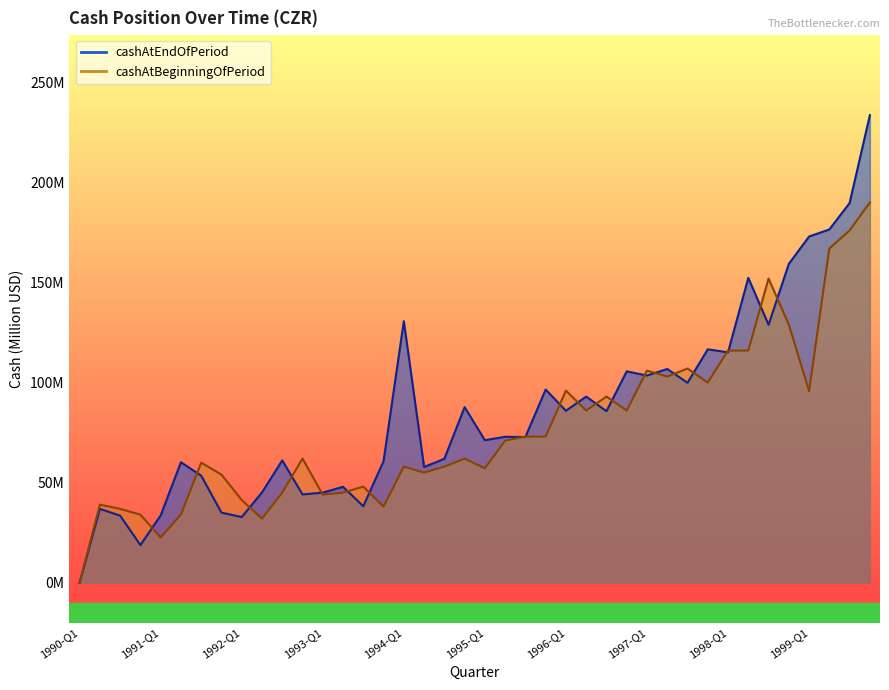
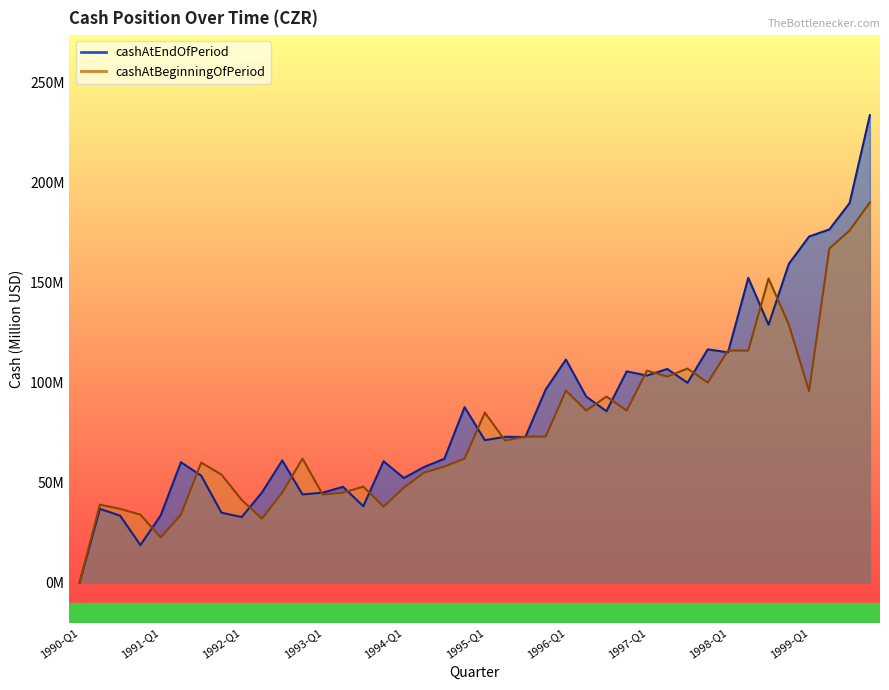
  {
    "cashAtEndOfPeriod": {
      "1991-Q1": 34000000,
      "1992-Q1": 33000000,
-     "1994-Q1": 131000000,
+     "1994-Q1": 52000000,
      "1995-Q1": 71000000,
-     "1996-Q1": 86000000,
+     "1996-Q1": 112000000,
      "1997-Q1": 104000000,
      "1999-Q1": 173000000
    },
    "cashAtBeginningOfPeriod": {
      "1991-Q1": 23000000,
      "1992-Q1": 41000000,
-     "1994-Q1": 58000000,
-     "1995-Q1": 57000000,
+     "1994-Q1": 48000000,
+     "1995-Q1": 85000000,
      "1996-Q1": 96000000,
      "1997-Q1": 106000000,
      "1999-Q1": 96000000
    }
  }
